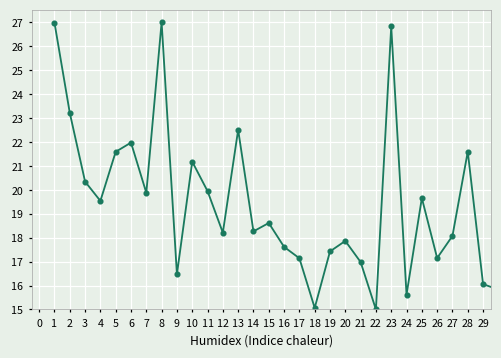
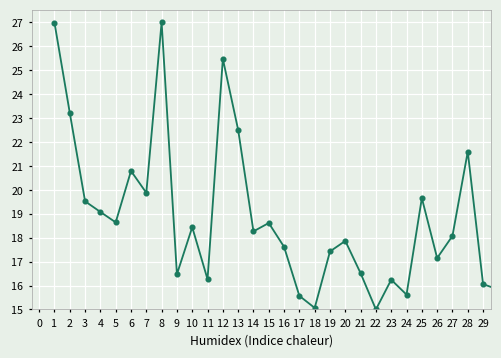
  {
    "1": 27.0,
    "2": 23.2,
-   "3": 20.3,
-   "4": 19.5,
-   "5": 21.6,
-   "6": 22.0,
+   "3": 19.5,
+   "4": 19.1,
+   "5": 18.6,
+   "6": 20.8,
    "7": 19.9,
    "8": 27.0,
    "9": 16.5,
-   "10": 21.2,
-   "11": 19.9,
-   "12": 18.2,
+   "10": 18.4,
+   "11": 16.3,
+   "12": 25.5,
    "13": 22.5,
    "14": 18.3,
    "15": 18.6,
    "16": 17.6,
-   "17": 17.1,
+   "17": 15.6,
    "18": 15.1,
    "19": 17.4,
    "20": 17.9,
-   "21": 17.0,
+   "21": 16.5,
    "22": 15.0,
-   "23": 26.8,
+   "23": 16.2,
    "24": 15.6,
    "25": 19.7,
    "26": 17.1,
    "27": 18.1,
    "28": 21.6,
    "29": 16.1
  }
